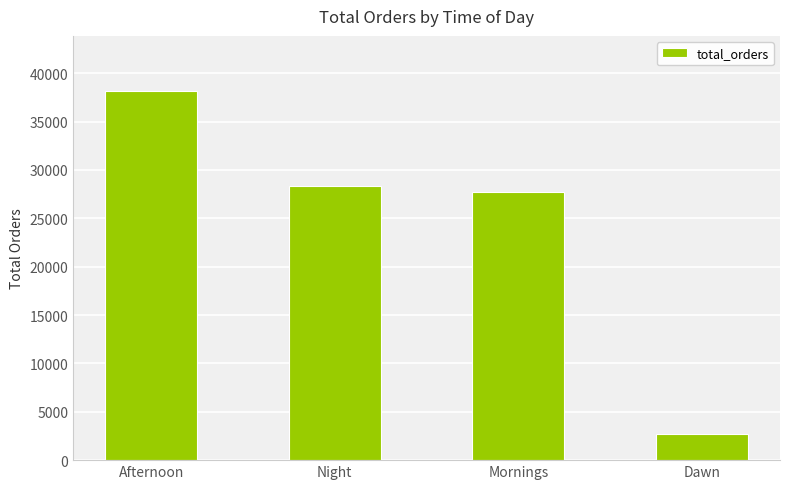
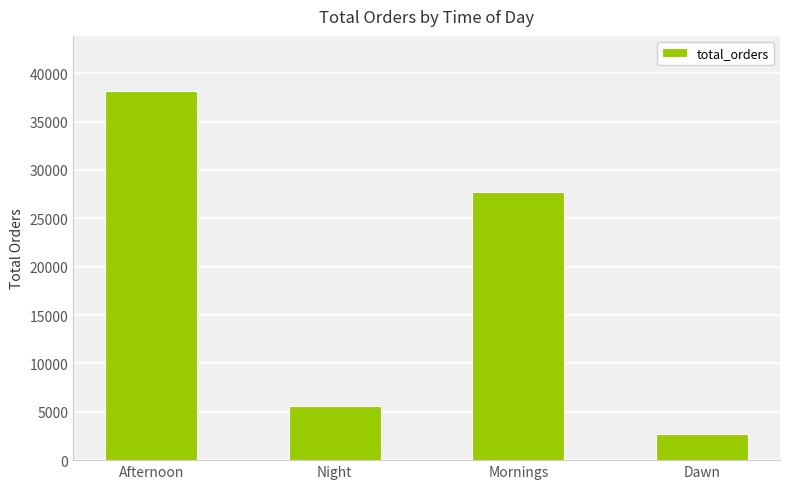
  {
    "Afternoon": 38000,
-   "Night": 28000,
+   "Night": 6000,
    "Mornings": 28000,
    "Dawn": 3000
  }
